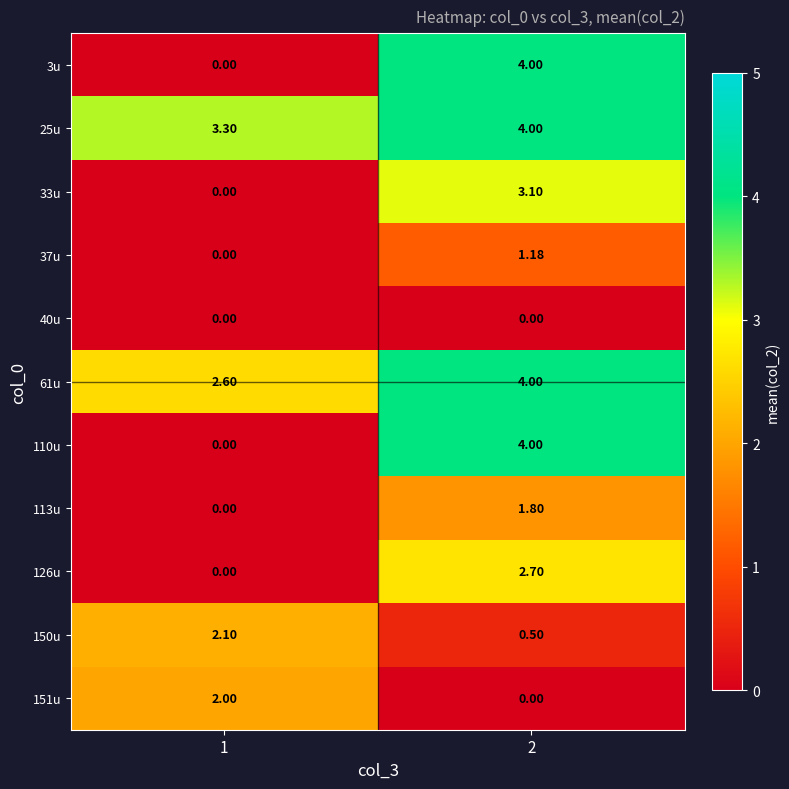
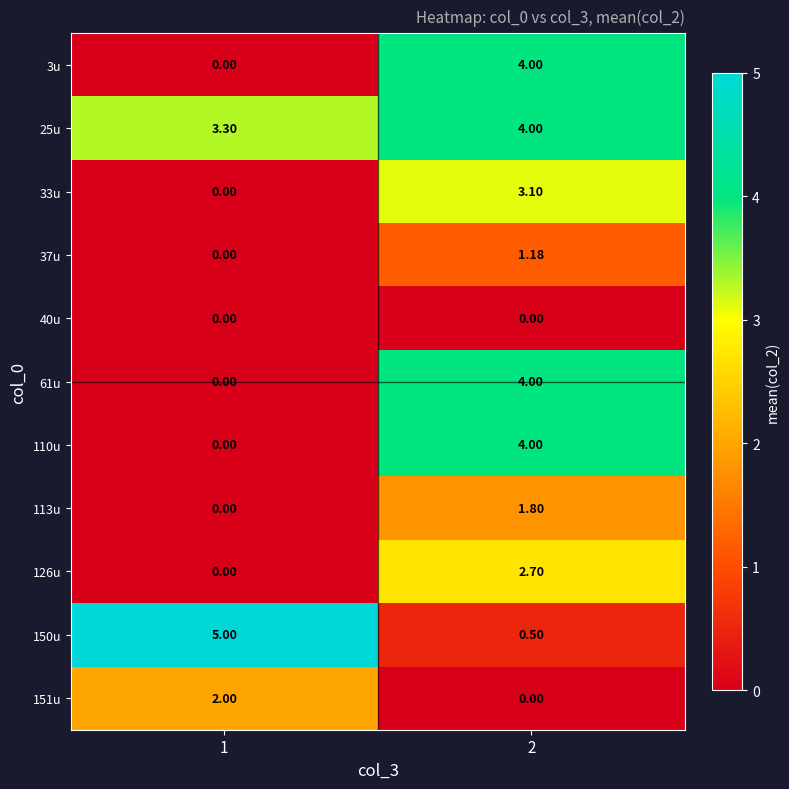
  {
    "3u": {
      "1": 0.00,
      "2": 4.00
    },
    "25u": {
      "1": 3.30,
      "2": 4.00
    },
    "33u": {
      "1": 0.00,
      "2": 3.10
    },
    "37u": {
      "1": 0.00,
      "2": 1.18
    },
    "40u": {
      "1": 0.00,
      "2": 0.00
    },
    "61u": {
-     "1": 2.60,
+     "1": 0.00,
      "2": 4.00
    },
    "110u": {
      "1": 0.00,
      "2": 4.00
    },
    "113u": {
      "1": 0.00,
      "2": 1.80
    },
    "126u": {
      "1": 0.00,
      "2": 2.70
    },
    "150u": {
-     "1": 2.10,
+     "1": 5.00,
      "2": 0.50
    },
    "151u": {
      "1": 2.00,
      "2": 0.00
    }
  }
